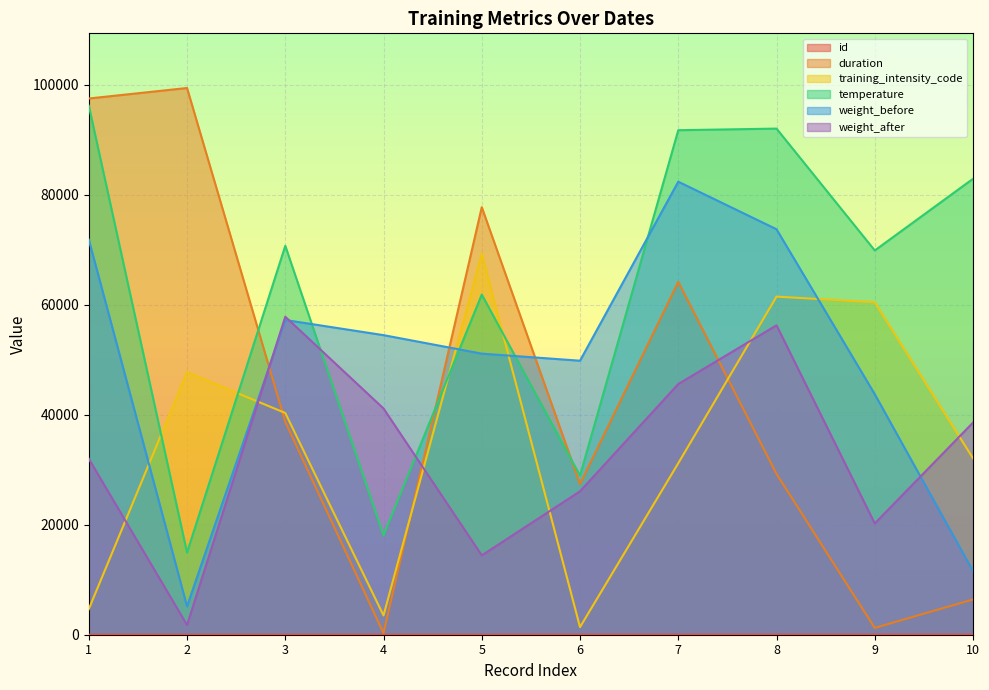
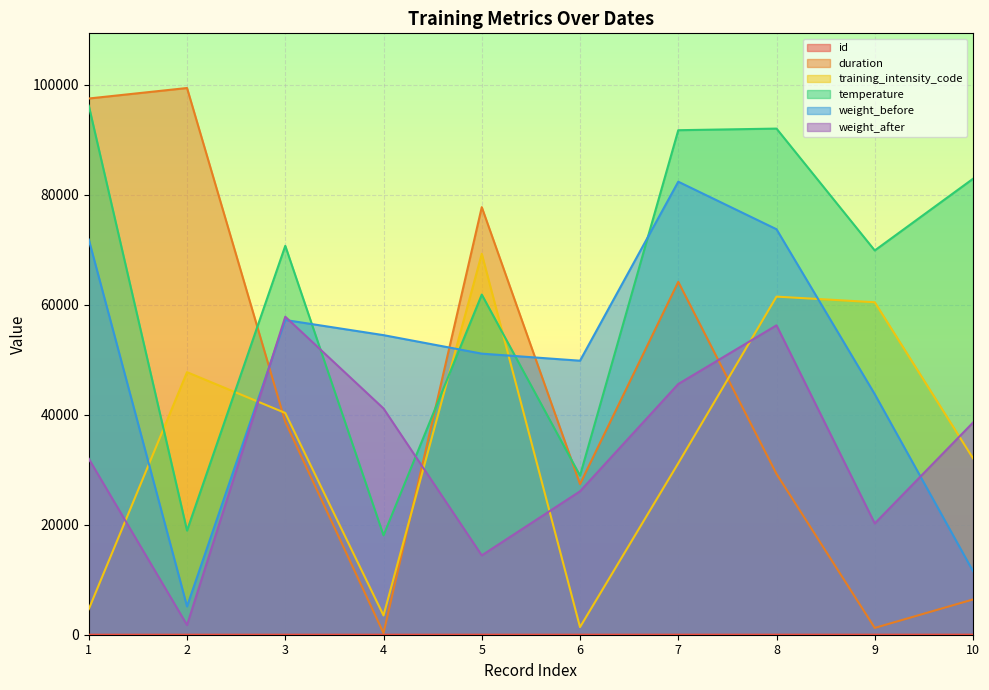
  {
    "temperature": {
      "1": 96000,
-     "2": 15000,
+     "2": 19000,
      "3": 71000,
      "4": 18000,
      "5": 62000,
      "6": 29000,
      "7": 92000,
      "8": 92000,
      "9": 70000,
      "10": 83000
    },
    "weight_before": {
      "1": 72000,
      "2": 5000,
      "3": 57000,
      "4": 54000,
      "5": 51000,
      "6": 50000,
      "7": 82000,
      "8": 74000,
      "9": 44000,
      "10": 12000
    },
    "weight_after": {
      "1": 32000,
      "2": 2000,
      "3": 58000,
      "4": 41000,
      "5": 14000,
      "6": 26000,
      "7": 46000,
      "8": 56000,
      "9": 20000,
      "10": 39000
    }
  }
